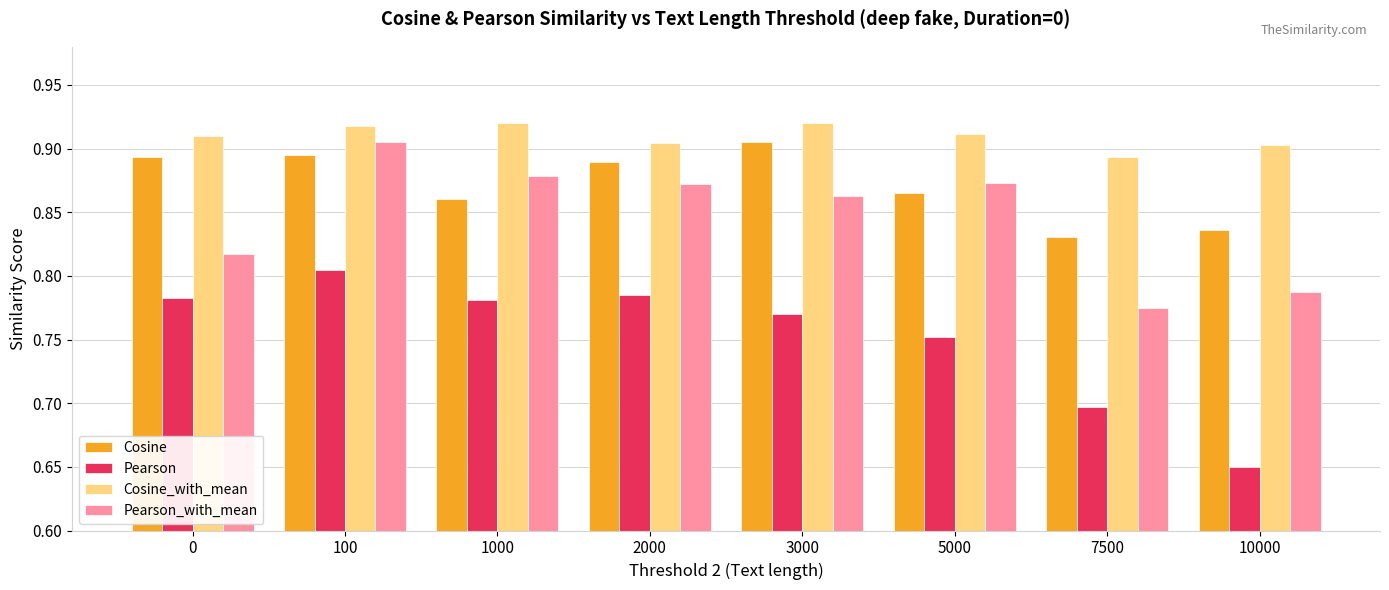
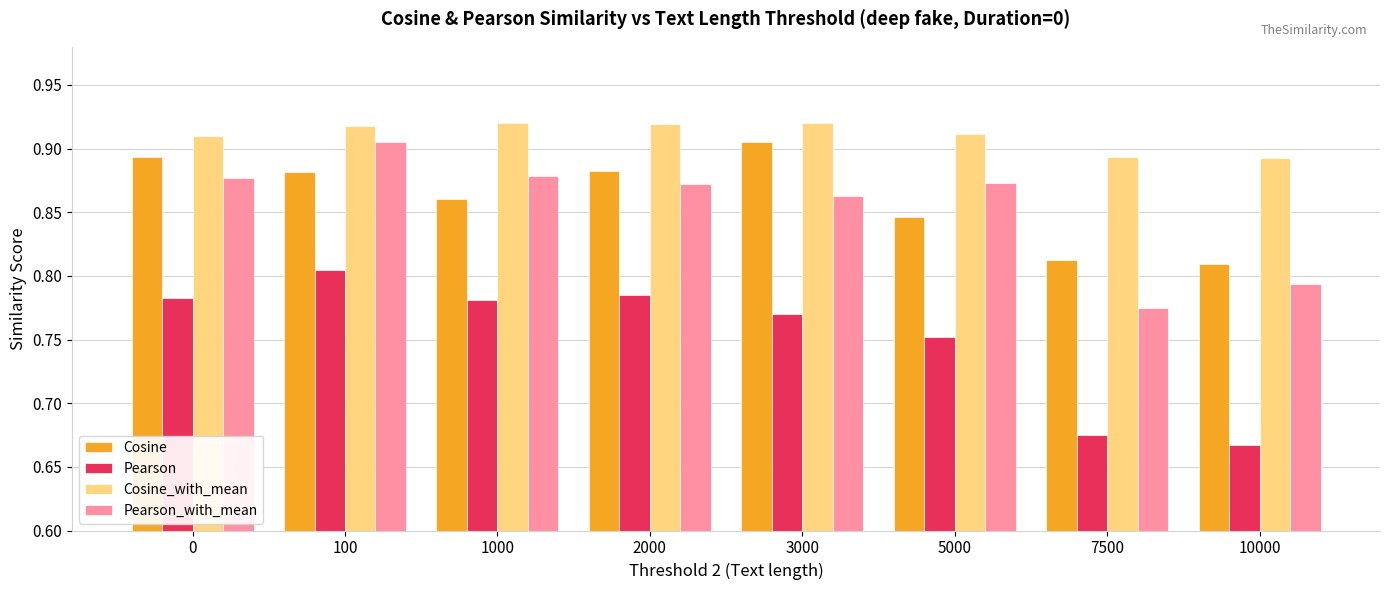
  {
    "Cosine": {
      "0": 0.893,
-     "100": 0.895,
+     "100": 0.882,
      "1000": 0.860,
-     "2000": 0.889,
+     "2000": 0.882,
      "3000": 0.906,
-     "5000": 0.865,
-     "7500": 0.831,
-     "10000": 0.836
+     "5000": 0.846,
+     "7500": 0.813,
+     "10000": 0.809
    },
    "Pearson": {
      "0": 0.782,
      "100": 0.805,
      "1000": 0.781,
      "2000": 0.785,
      "3000": 0.770,
      "5000": 0.752,
-     "7500": 0.697,
-     "10000": 0.650
+     "7500": 0.675,
+     "10000": 0.667
    },
    "Cosine_with_mean": {
      "0": 0.910,
      "100": 0.918,
      "1000": 0.920,
-     "2000": 0.905,
+     "2000": 0.920,
      "3000": 0.920,
      "5000": 0.911,
      "7500": 0.893,
-     "10000": 0.903
+     "10000": 0.892
    },
    "Pearson_with_mean": {
-     "0": 0.817,
+     "0": 0.877,
      "100": 0.905,
      "1000": 0.879,
      "2000": 0.872,
      "3000": 0.862,
      "5000": 0.873,
      "7500": 0.775,
-     "10000": 0.787
+     "10000": 0.794
    }
  }
